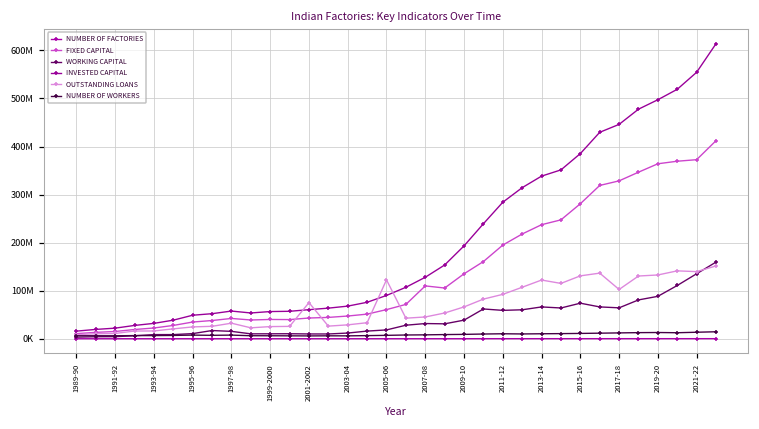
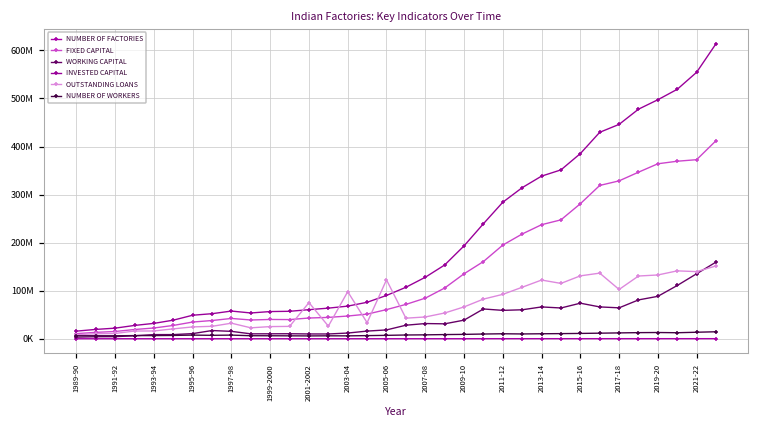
  {
    "FIXED CAPITAL": {
      "1993-94": 20000000,
      "1995-96": 30000000,
      "1997-98": 40000000,
      "1999-2000": 40000000,
      "2001-2002": 40000000,
      "2003-04": 50000000,
      "2005-06": 60000000,
-     "2007-08": 110000000,
+     "2007-08": 80000000,
      "2009-10": 140000000,
      "2011-12": 190000000,
      "2013-14": 240000000,
      "2015-16": 280000000,
      "2017-18": 330000000,
      "2019-20": 360000000,
      "2021-22": 370000000
    },
    "OUTSTANDING LOANS": {
      "1993-94": 20000000,
      "1995-96": 20000000,
      "1997-98": 30000000,
      "1999-2000": 30000000,
      "2001-2002": 80000000,
-     "2003-04": 30000000,
+     "2003-04": 100000000,
      "2005-06": 120000000,
      "2007-08": 50000000,
      "2009-10": 70000000,
      "2011-12": 90000000,
      "2013-14": 120000000,
      "2015-16": 130000000,
      "2017-18": 100000000,
      "2019-20": 130000000
    }
  }
